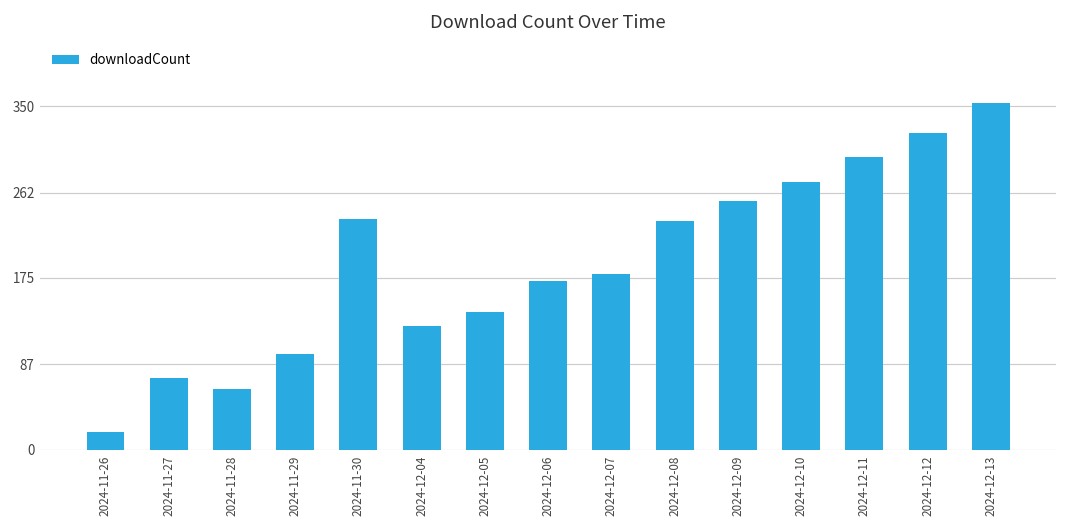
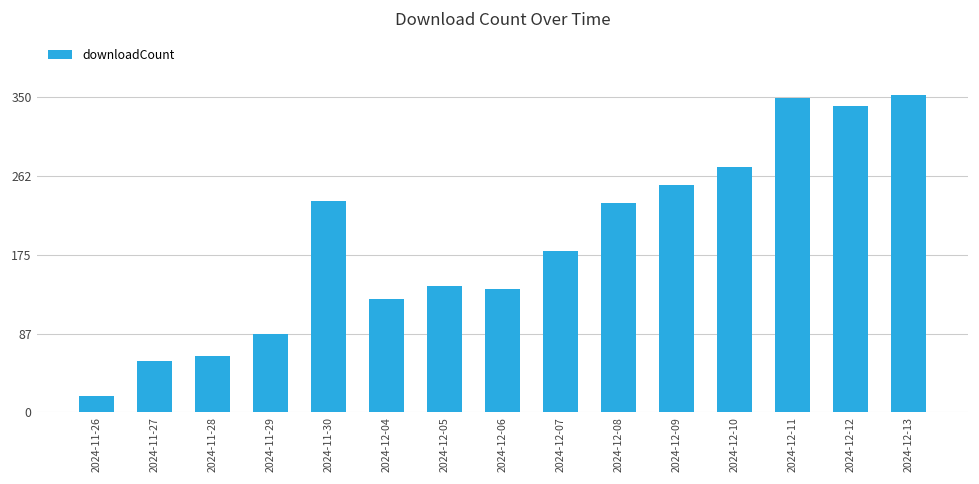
  {
    "2024-11-26": 20,
-   "2024-11-27": 70,
+   "2024-11-27": 60,
    "2024-11-28": 60,
-   "2024-11-29": 100,
+   "2024-11-29": 90,
    "2024-11-30": 240,
    "2024-12-04": 130,
    "2024-12-05": 140,
-   "2024-12-06": 170,
+   "2024-12-06": 140,
    "2024-12-07": 180,
    "2024-12-08": 230,
    "2024-12-09": 250,
    "2024-12-10": 270,
-   "2024-12-11": 300,
-   "2024-12-12": 320,
+   "2024-12-11": 350,
+   "2024-12-12": 340,
    "2024-12-13": 350
  }
